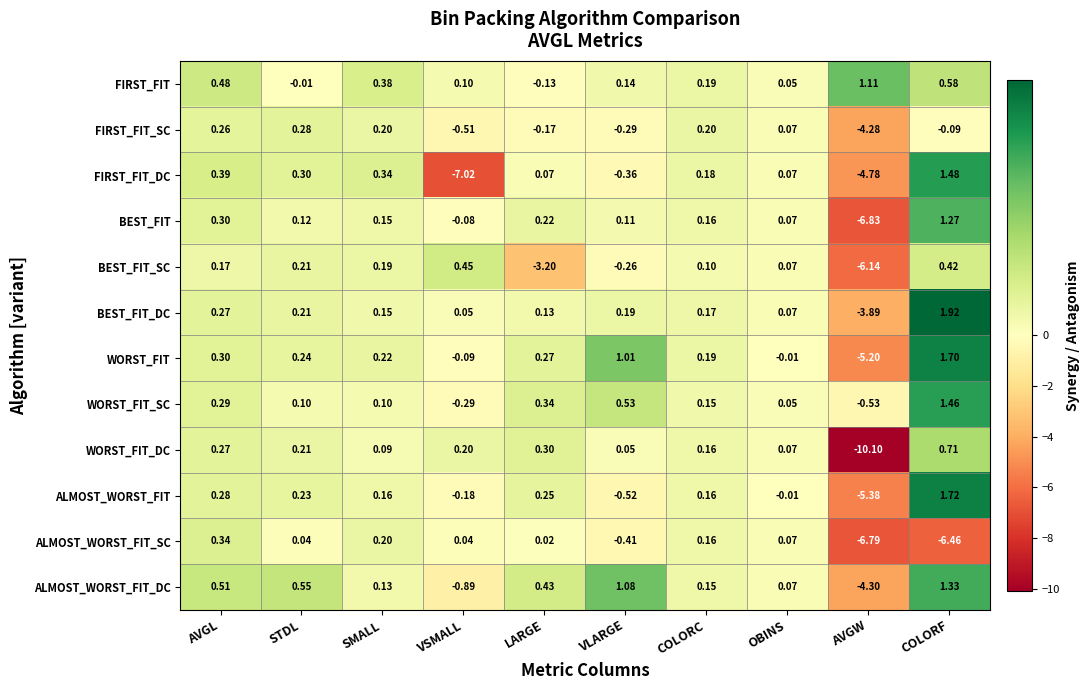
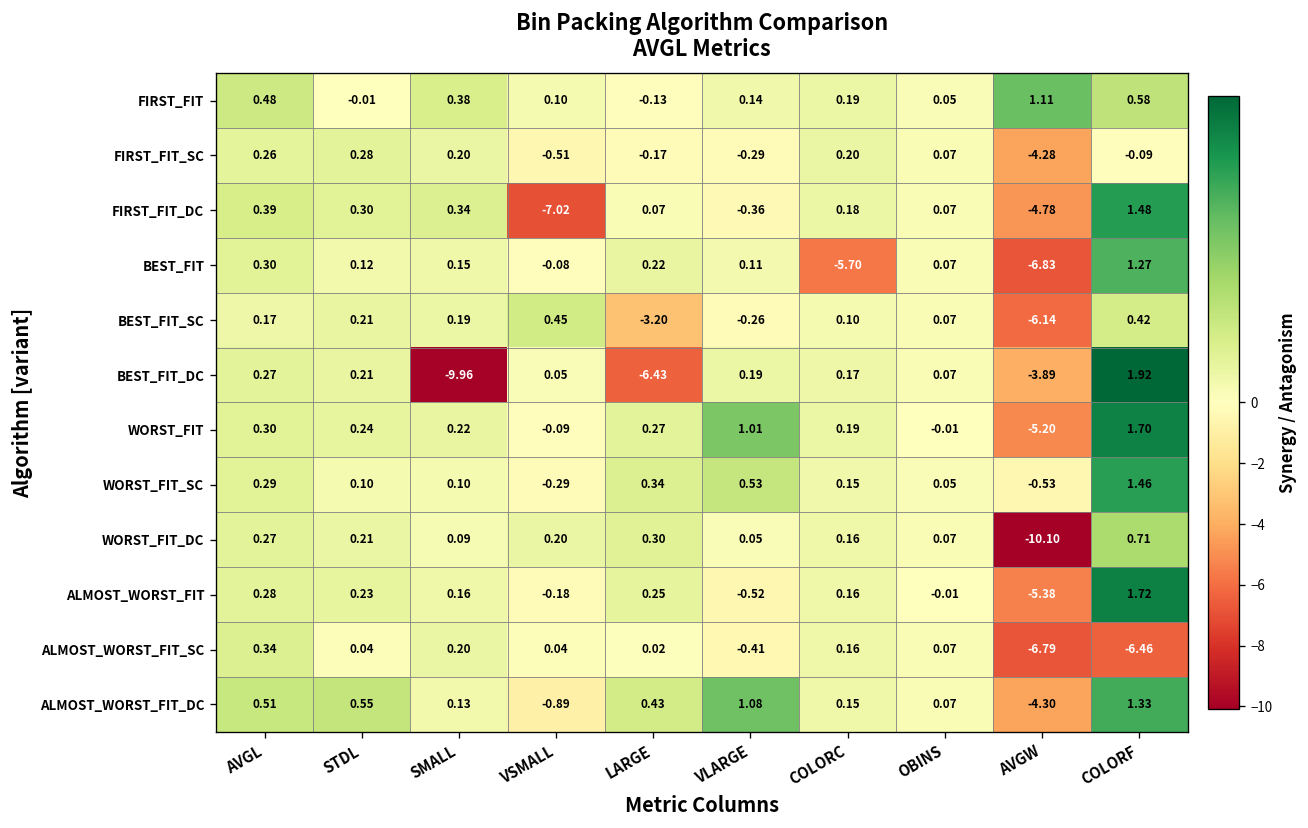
  {
    "FIRST_FIT": {
      "AVGL": 0.48,
      "STDL": -0.01,
      "SMALL": 0.38,
      "VSMALL": 0.10,
      "LARGE": -0.13,
      "VLARGE": 0.14,
      "COLORC": 0.19,
      "OBINS": 0.05,
      "AVGW": 1.11,
      "COLORF": 0.58
    },
    "FIRST_FIT_SC": {
      "AVGL": 0.26,
      "STDL": 0.28,
      "SMALL": 0.20,
      "VSMALL": -0.51,
      "LARGE": -0.17,
      "VLARGE": -0.29,
      "COLORC": 0.20,
      "OBINS": 0.07,
      "AVGW": -4.28,
      "COLORF": -0.09
    },
    "FIRST_FIT_DC": {
      "AVGL": 0.39,
      "STDL": 0.30,
      "SMALL": 0.34,
      "VSMALL": -7.02,
      "LARGE": 0.07,
      "VLARGE": -0.36,
      "COLORC": 0.18,
      "OBINS": 0.07,
      "AVGW": -4.78,
      "COLORF": 1.48
    },
    "BEST_FIT": {
      "AVGL": 0.30,
      "STDL": 0.12,
      "SMALL": 0.15,
      "VSMALL": -0.08,
      "LARGE": 0.22,
      "VLARGE": 0.11,
-     "COLORC": 0.16,
+     "COLORC": -5.70,
      "OBINS": 0.07,
      "AVGW": -6.83,
      "COLORF": 1.27
    },
    "BEST_FIT_SC": {
      "AVGL": 0.17,
      "STDL": 0.21,
      "SMALL": 0.19,
      "VSMALL": 0.45,
      "LARGE": -3.20,
      "VLARGE": -0.26,
      "COLORC": 0.10,
      "OBINS": 0.07,
      "AVGW": -6.14,
      "COLORF": 0.42
    },
    "BEST_FIT_DC": {
      "AVGL": 0.27,
      "STDL": 0.21,
-     "SMALL": 0.15,
+     "SMALL": -9.96,
      "VSMALL": 0.05,
-     "LARGE": 0.13,
+     "LARGE": -6.43,
      "VLARGE": 0.19,
      "COLORC": 0.17,
      "OBINS": 0.07,
      "AVGW": -3.89,
      "COLORF": 1.92
    },
    "WORST_FIT": {
      "AVGL": 0.30,
      "STDL": 0.24,
      "SMALL": 0.22,
      "VSMALL": -0.09,
      "LARGE": 0.27,
      "VLARGE": 1.01,
      "COLORC": 0.19,
      "OBINS": -0.01,
      "AVGW": -5.20,
      "COLORF": 1.70
    },
    "WORST_FIT_SC": {
      "AVGL": 0.29,
      "STDL": 0.10,
      "SMALL": 0.10,
      "VSMALL": -0.29,
      "LARGE": 0.34,
      "VLARGE": 0.53,
      "COLORC": 0.15,
      "OBINS": 0.05,
      "AVGW": -0.53,
      "COLORF": 1.46
    },
    "WORST_FIT_DC": {
      "AVGL": 0.27,
      "STDL": 0.21,
      "SMALL": 0.09,
      "VSMALL": 0.20,
      "LARGE": 0.30,
      "VLARGE": 0.05,
      "COLORC": 0.16,
      "OBINS": 0.07,
      "AVGW": -10.10,
      "COLORF": 0.71
    },
    "ALMOST_WORST_FIT": {
      "AVGL": 0.28,
      "STDL": 0.23,
      "SMALL": 0.16,
      "VSMALL": -0.18,
      "LARGE": 0.25,
      "VLARGE": -0.52,
      "COLORC": 0.16,
      "OBINS": -0.01,
      "AVGW": -5.38,
      "COLORF": 1.72
    },
    "ALMOST_WORST_FIT_SC": {
      "AVGL": 0.34,
      "STDL": 0.04,
      "SMALL": 0.20,
      "VSMALL": 0.04,
      "LARGE": 0.02,
      "VLARGE": -0.41,
      "COLORC": 0.16,
      "OBINS": 0.07,
      "AVGW": -6.79,
      "COLORF": -6.46
    },
    "ALMOST_WORST_FIT_DC": {
      "AVGL": 0.51,
      "STDL": 0.55,
      "SMALL": 0.13,
      "VSMALL": -0.89,
      "LARGE": 0.43,
      "VLARGE": 1.08,
      "COLORC": 0.15,
      "OBINS": 0.07,
      "AVGW": -4.30,
      "COLORF": 1.33
    }
  }
